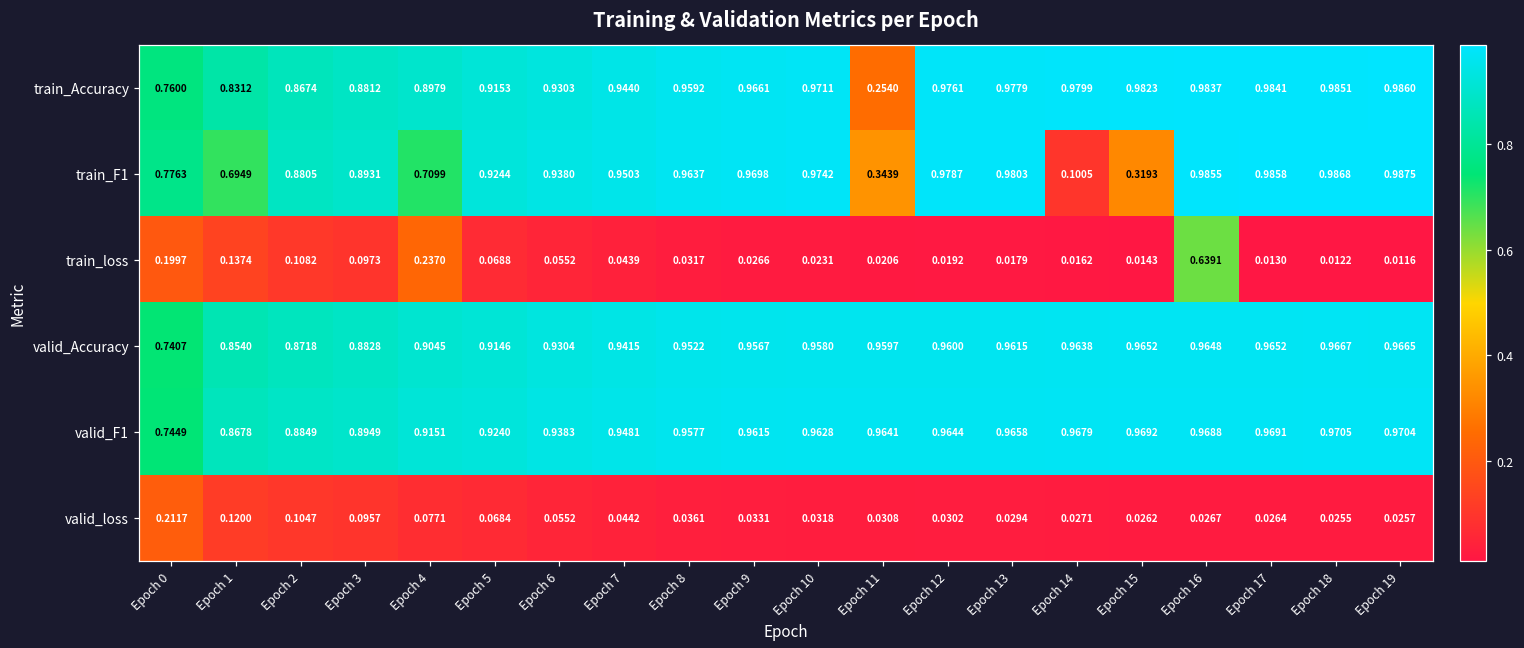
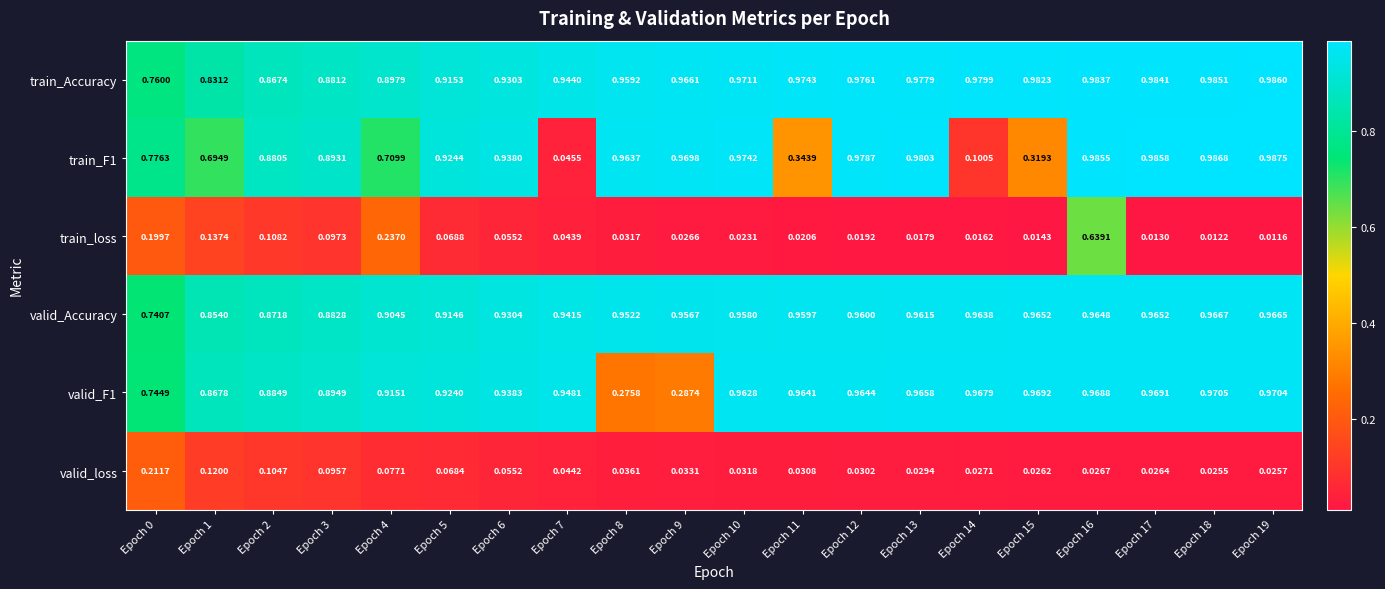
  {
    "train_Accuracy": {
      "Epoch 0": 0.7600,
      "Epoch 1": 0.8312,
      "Epoch 2": 0.8674,
      "Epoch 3": 0.8812,
      "Epoch 4": 0.8979,
      "Epoch 5": 0.9153,
      "Epoch 6": 0.9303,
      "Epoch 7": 0.9440,
      "Epoch 8": 0.9592,
      "Epoch 9": 0.9661,
      "Epoch 10": 0.9711,
-     "Epoch 11": 0.2540,
+     "Epoch 11": 0.9743,
      "Epoch 12": 0.9761,
      "Epoch 13": 0.9779,
      "Epoch 14": 0.9799,
      "Epoch 15": 0.9823,
      "Epoch 16": 0.9837,
      "Epoch 17": 0.9841,
      "Epoch 18": 0.9851,
      "Epoch 19": 0.9860
    },
    "train_F1": {
      "Epoch 0": 0.7763,
      "Epoch 1": 0.6949,
      "Epoch 2": 0.8805,
      "Epoch 3": 0.8931,
      "Epoch 4": 0.7099,
      "Epoch 5": 0.9244,
      "Epoch 6": 0.9380,
-     "Epoch 7": 0.9503,
+     "Epoch 7": 0.0455,
      "Epoch 8": 0.9637,
      "Epoch 9": 0.9698,
      "Epoch 10": 0.9742,
      "Epoch 11": 0.3439,
      "Epoch 12": 0.9787,
      "Epoch 13": 0.9803,
      "Epoch 14": 0.1005,
      "Epoch 15": 0.3193,
      "Epoch 16": 0.9855,
      "Epoch 17": 0.9858,
      "Epoch 18": 0.9868,
      "Epoch 19": 0.9875
    },
    "train_loss": {
      "Epoch 0": 0.1997,
      "Epoch 1": 0.1374,
      "Epoch 2": 0.1082,
      "Epoch 3": 0.0973,
      "Epoch 4": 0.2370,
      "Epoch 5": 0.0688,
      "Epoch 6": 0.0552,
      "Epoch 7": 0.0439,
      "Epoch 8": 0.0317,
      "Epoch 9": 0.0266,
      "Epoch 10": 0.0231,
      "Epoch 11": 0.0206,
      "Epoch 12": 0.0192,
      "Epoch 13": 0.0179,
      "Epoch 14": 0.0162,
      "Epoch 15": 0.0143,
      "Epoch 16": 0.6391,
      "Epoch 17": 0.0130,
      "Epoch 18": 0.0122,
      "Epoch 19": 0.0116
    },
    "valid_Accuracy": {
      "Epoch 0": 0.7407,
      "Epoch 1": 0.8540,
      "Epoch 2": 0.8718,
      "Epoch 3": 0.8828,
      "Epoch 4": 0.9045,
      "Epoch 5": 0.9146,
      "Epoch 6": 0.9304,
      "Epoch 7": 0.9415,
      "Epoch 8": 0.9522,
      "Epoch 9": 0.9567,
      "Epoch 10": 0.9580,
      "Epoch 11": 0.9597,
      "Epoch 12": 0.9600,
      "Epoch 13": 0.9615,
      "Epoch 14": 0.9638,
      "Epoch 15": 0.9652,
      "Epoch 16": 0.9648,
      "Epoch 17": 0.9652,
      "Epoch 18": 0.9667,
      "Epoch 19": 0.9665
    },
    "valid_F1": {
      "Epoch 0": 0.7449,
      "Epoch 1": 0.8678,
      "Epoch 2": 0.8849,
      "Epoch 3": 0.8949,
      "Epoch 4": 0.9151,
      "Epoch 5": 0.9240,
      "Epoch 6": 0.9383,
      "Epoch 7": 0.9481,
-     "Epoch 8": 0.9577,
-     "Epoch 9": 0.9615,
+     "Epoch 8": 0.2758,
+     "Epoch 9": 0.2874,
      "Epoch 10": 0.9628,
      "Epoch 11": 0.9641,
      "Epoch 12": 0.9644,
      "Epoch 13": 0.9658,
      "Epoch 14": 0.9679,
      "Epoch 15": 0.9692,
      "Epoch 16": 0.9688,
      "Epoch 17": 0.9691,
      "Epoch 18": 0.9705,
      "Epoch 19": 0.9704
    },
    "valid_loss": {
      "Epoch 0": 0.2117,
      "Epoch 1": 0.1200,
      "Epoch 2": 0.1047,
      "Epoch 3": 0.0957,
      "Epoch 4": 0.0771,
      "Epoch 5": 0.0684,
      "Epoch 6": 0.0552,
      "Epoch 7": 0.0442,
      "Epoch 8": 0.0361,
      "Epoch 9": 0.0331,
      "Epoch 10": 0.0318,
      "Epoch 11": 0.0308,
      "Epoch 12": 0.0302,
      "Epoch 13": 0.0294,
      "Epoch 14": 0.0271,
      "Epoch 15": 0.0262,
      "Epoch 16": 0.0267,
      "Epoch 17": 0.0264,
      "Epoch 18": 0.0255,
      "Epoch 19": 0.0257
    }
  }
